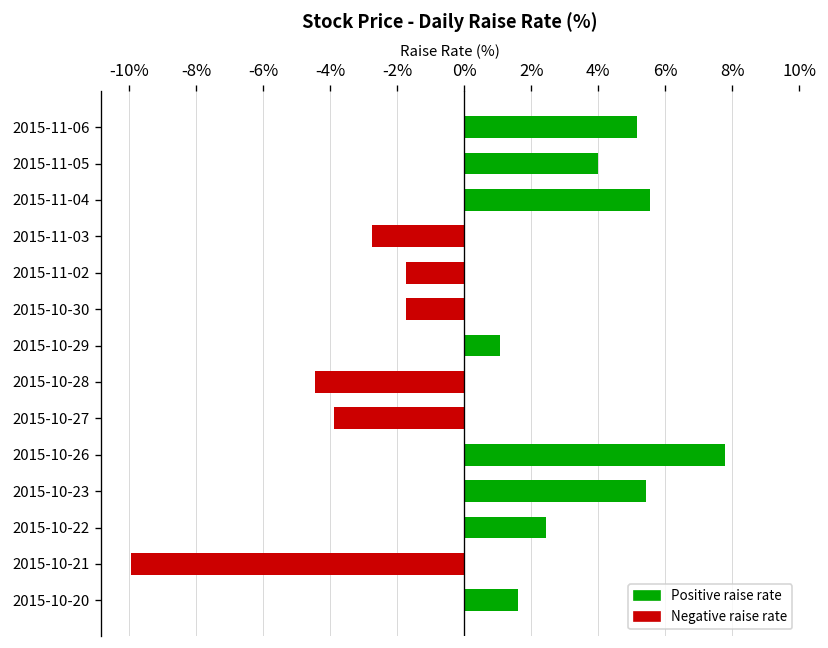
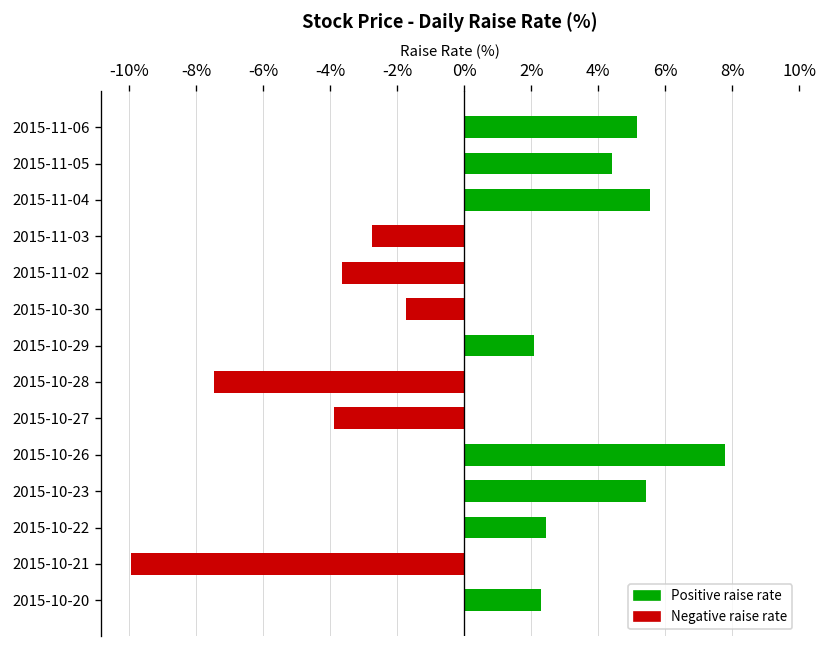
  {
    "2015-11-06": "5.2%",
-   "2015-11-05": "4.0%",
+   "2015-11-05": "4.4%",
    "2015-11-04": "5.6%",
    "2015-11-03": "-2.7%",
-   "2015-11-02": "-1.7%",
+   "2015-11-02": "-3.6%",
    "2015-10-30": "-1.7%",
-   "2015-10-29": "1.1%",
-   "2015-10-28": "-4.5%",
+   "2015-10-29": "2.1%",
+   "2015-10-28": "-7.5%",
    "2015-10-27": "-3.9%",
    "2015-10-26": "7.8%",
    "2015-10-23": "5.4%",
    "2015-10-22": "2.4%",
    "2015-10-21": "-10.0%",
-   "2015-10-20": "1.6%"
+   "2015-10-20": "2.3%"
  }
